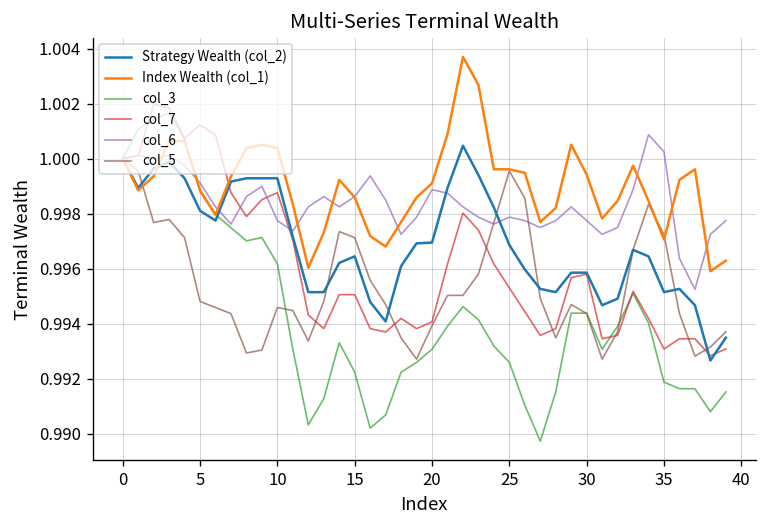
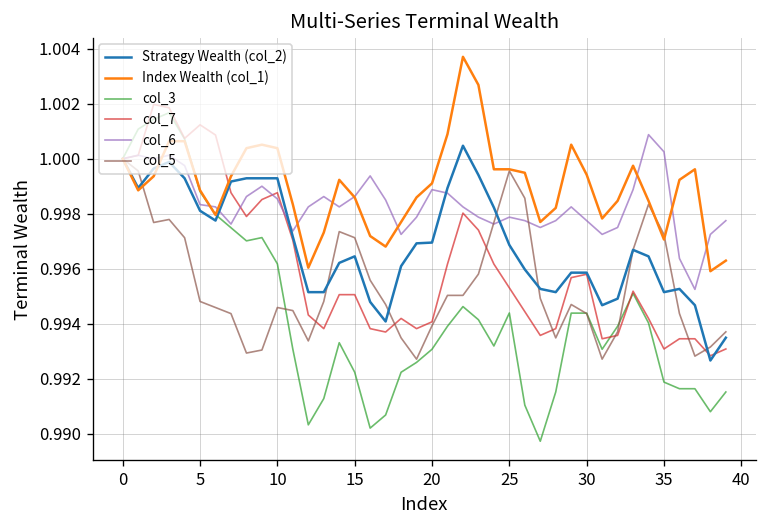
  {
    "Strategy Wealth (col_2)": {
      "5": 0.9981,
      "10": 0.9993,
      "15": 0.9964,
      "20": 0.9969,
      "25": 0.9969,
      "35": 0.9951
    },
    "Index Wealth (col_1)": {
      "20": 0.9991,
      "30": 0.9994,
      "35": 0.9971
    },
    "col_3": {
      "10": 0.9962,
      "15": 0.9922,
      "20": 0.9931,
-     "25": 0.9926,
+     "25": 0.9944,
      "35": 0.9919
    },
    "col_7": {
      "10": 0.9988,
      "15": 0.9951,
      "20": 0.9941,
      "25": 0.9953,
      "35": 0.9931
    },
    "col_6": {
-     "5": 0.9991,
-     "10": 0.9977,
+     "5": 0.9983,
+     "10": 0.9985,
      "20": 0.9989,
      "25": 0.9979,
      "30": 0.9977,
      "35": 1.0003
    },
    "col_5": {
      "5": 0.9948,
      "10": 0.9946,
      "15": 0.9971,
      "20": 0.9939,
      "35": 0.9972
    }
  }
